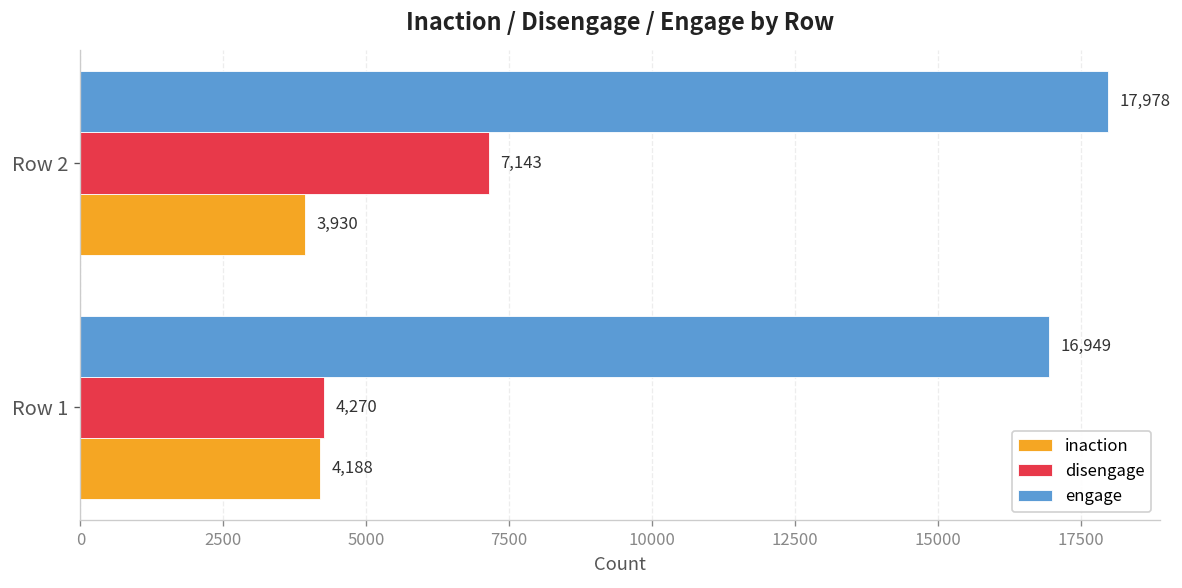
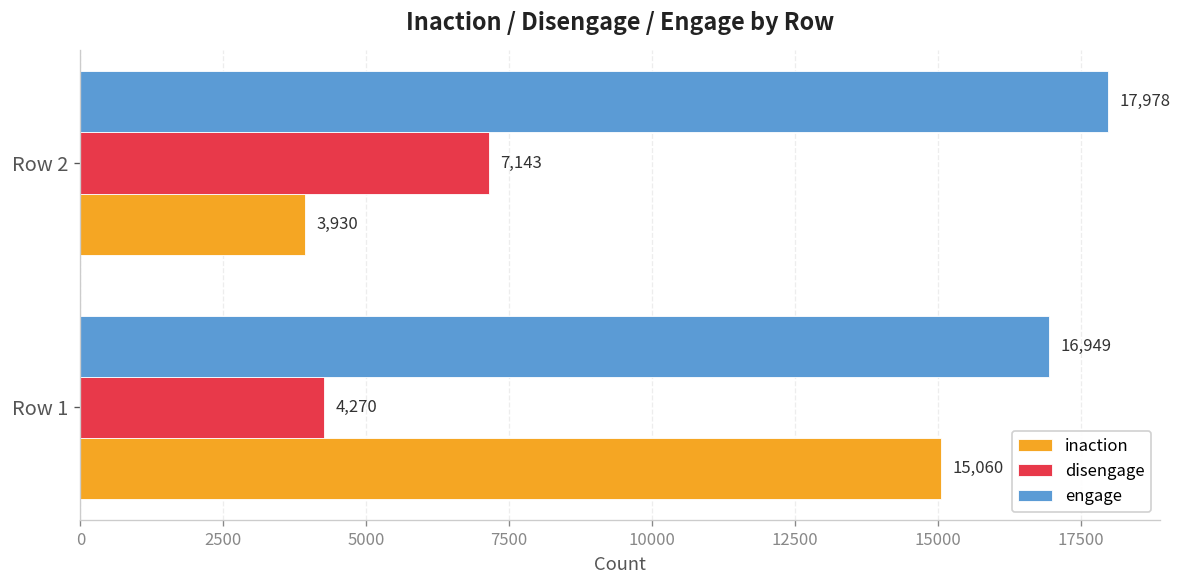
  {
    "inaction": {
      "Row 2": "3,930",
-     "Row 1": "4,188"
+     "Row 1": "15,060"
    },
    "disengage": {
      "Row 2": "7,143",
      "Row 1": "4,270"
    },
    "engage": {
      "Row 2": "17,978",
      "Row 1": "16,949"
    }
  }
